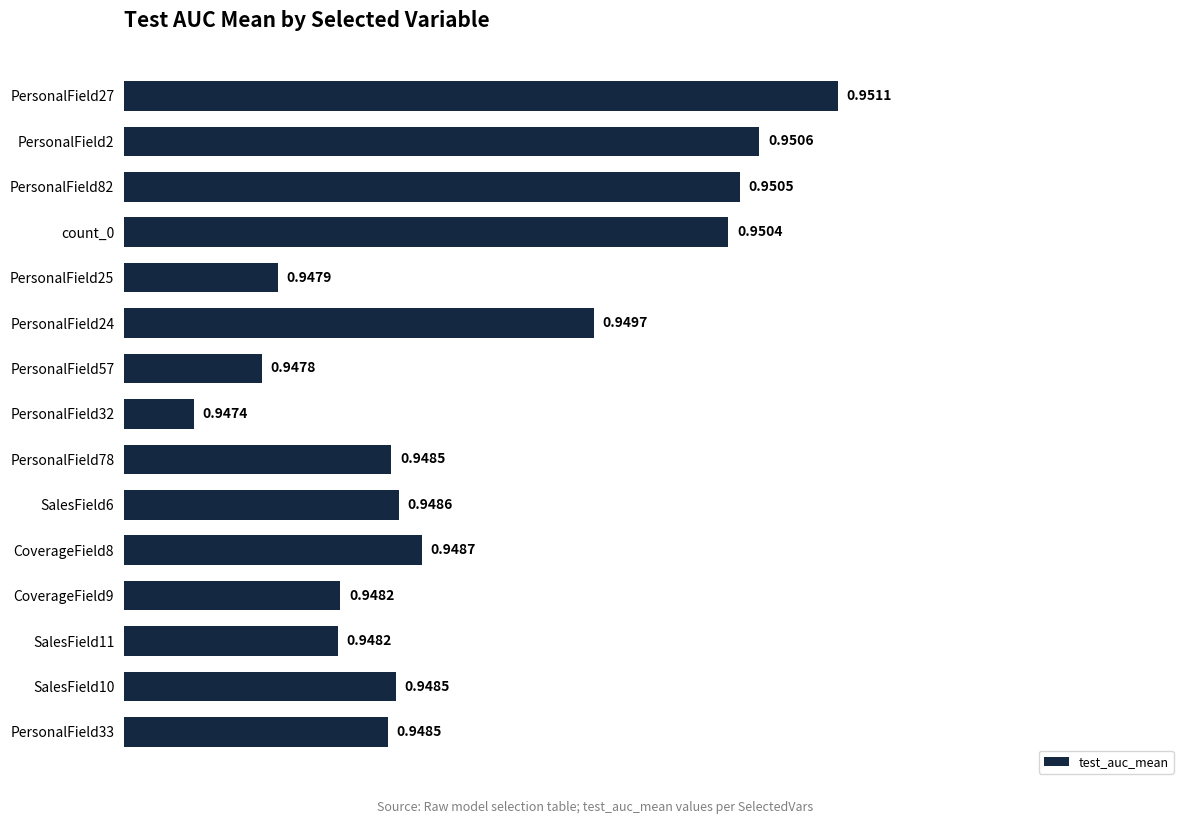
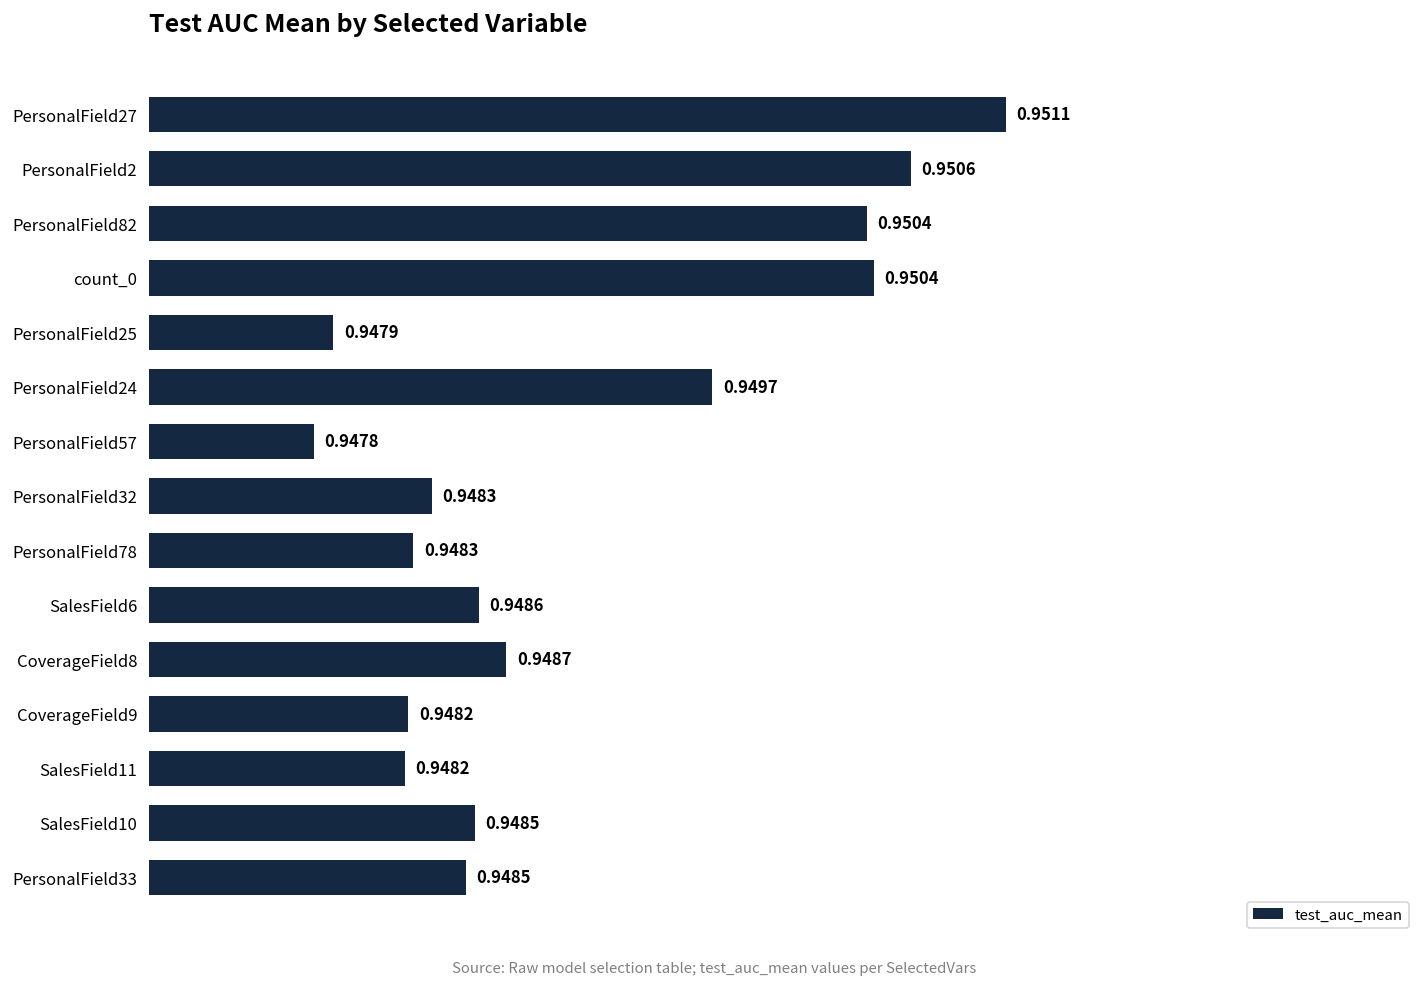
  {
    "PersonalField27": 0.9511,
    "PersonalField2": 0.9506,
-   "PersonalField82": 0.9505,
+   "PersonalField82": 0.9504,
    "count_0": 0.9504,
    "PersonalField25": 0.9479,
    "PersonalField24": 0.9497,
    "PersonalField57": 0.9478,
-   "PersonalField32": 0.9474,
-   "PersonalField78": 0.9485,
+   "PersonalField32": 0.9483,
+   "PersonalField78": 0.9483,
    "SalesField6": 0.9486,
    "CoverageField8": 0.9487,
    "CoverageField9": 0.9482,
    "SalesField11": 0.9482,
    "SalesField10": 0.9485,
    "PersonalField33": 0.9485
  }
